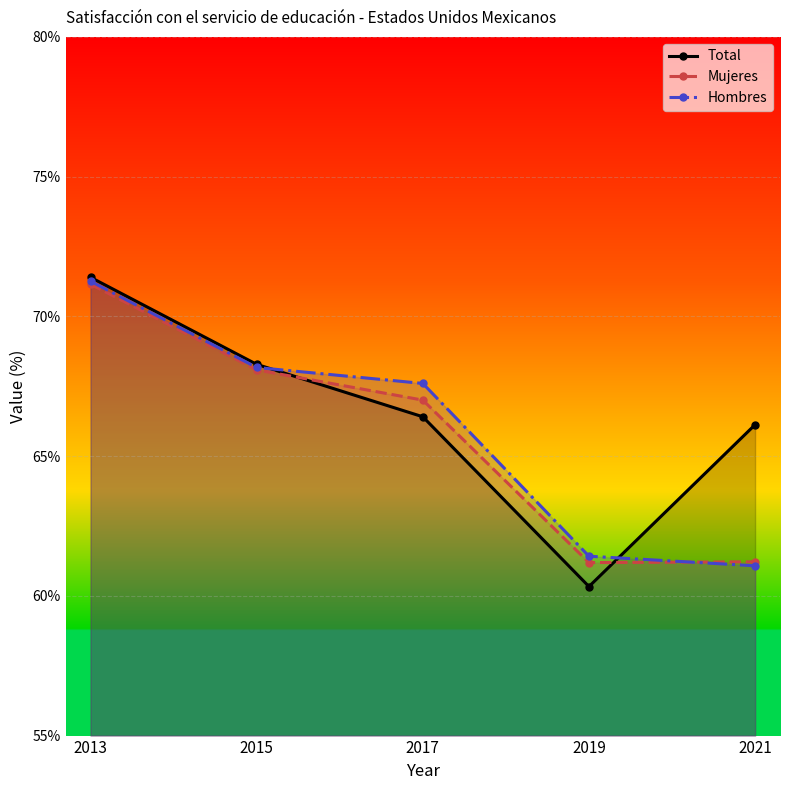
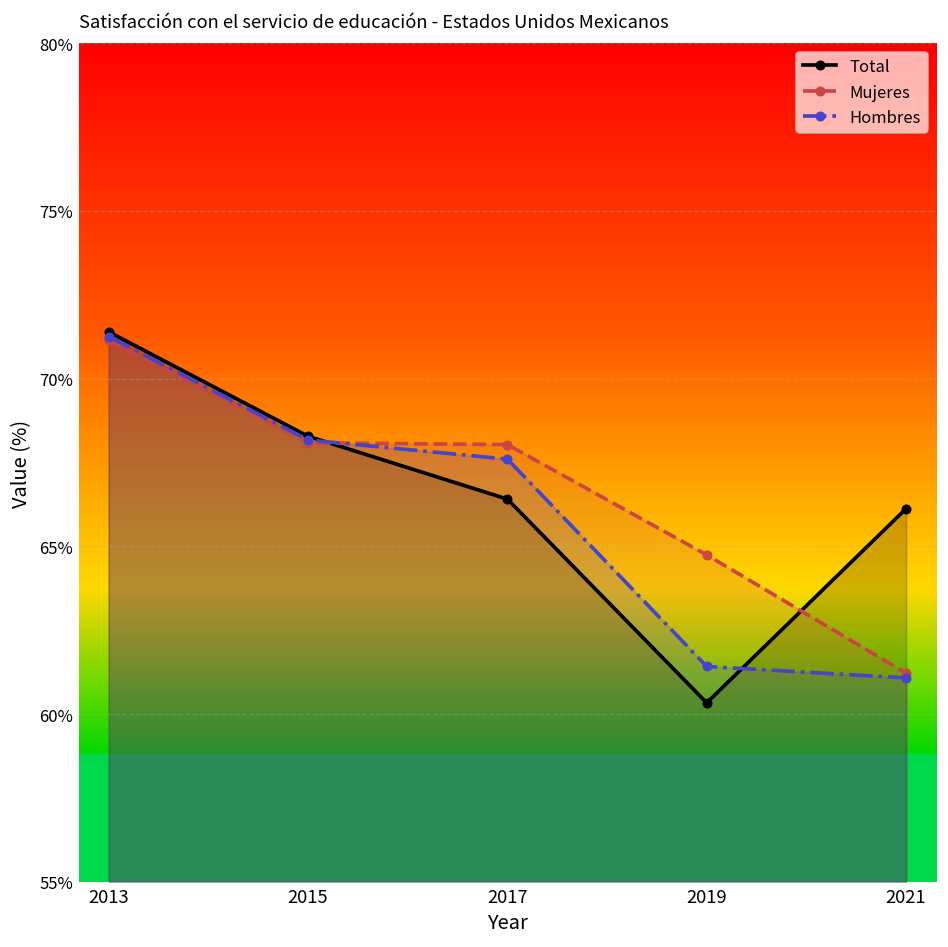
  {
    "Total": {
      "2013": "71.4%",
      "2015": "68.3%",
      "2017": "66.4%",
      "2019": "60.3%",
      "2021": "66.1%"
    },
    "Mujeres": {
      "2013": "71.1%",
-     "2017": "67.0%",
-     "2019": "61.2%",
+     "2017": "68.0%",
+     "2019": "64.7%",
      "2021": "61.2%"
    },
    "Hombres": {
      "2013": "71.3%",
      "2017": "67.6%",
      "2019": "61.4%",
      "2021": "61.1%"
    }
  }
